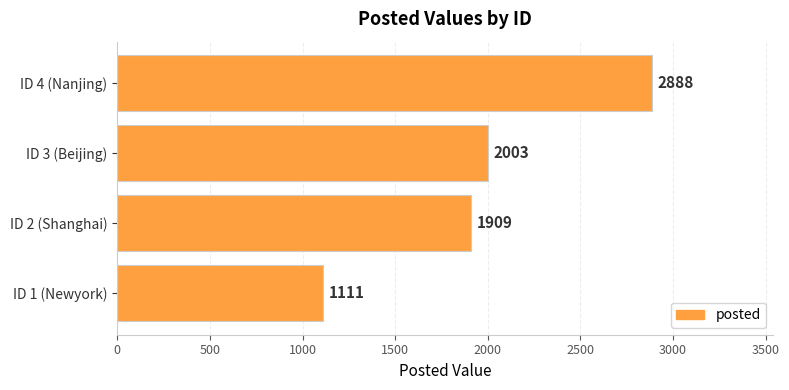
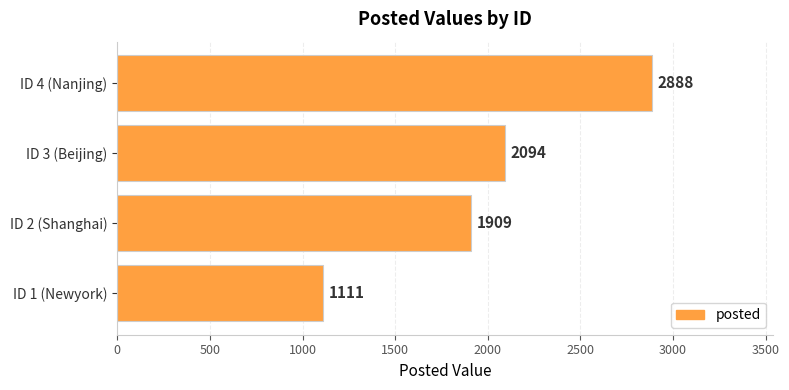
  {
    "ID 4 (Nanjing)": 2888,
-   "ID 3 (Beijing)": 2003,
+   "ID 3 (Beijing)": 2094,
    "ID 2 (Shanghai)": 1909,
    "ID 1 (Newyork)": 1111
  }
